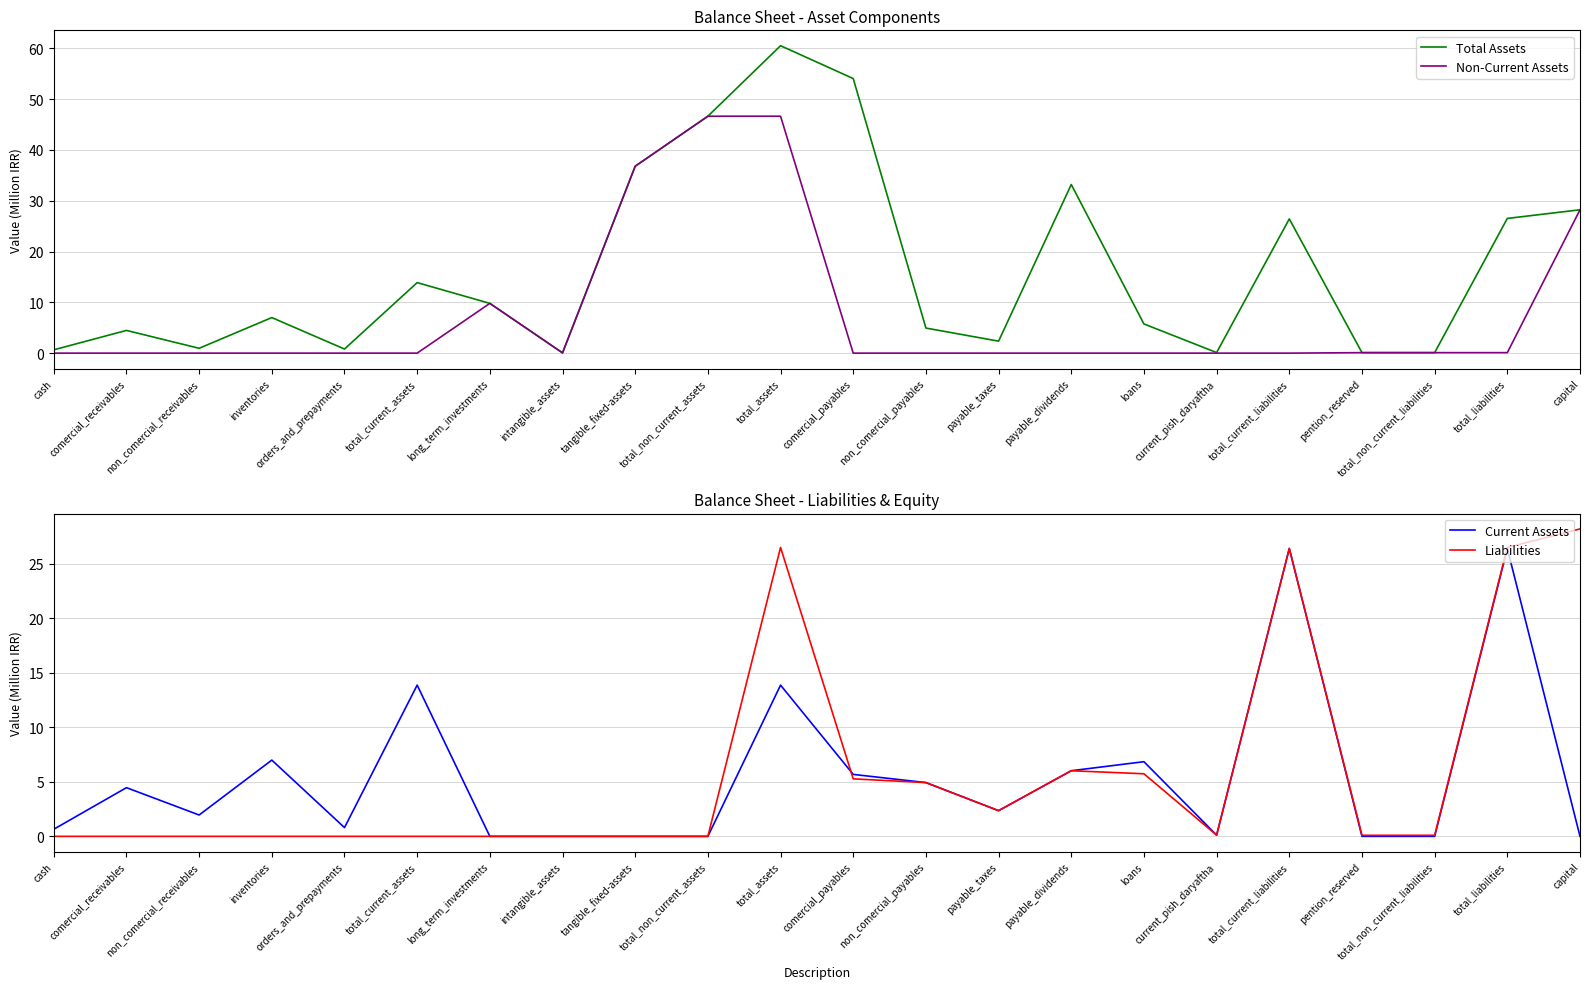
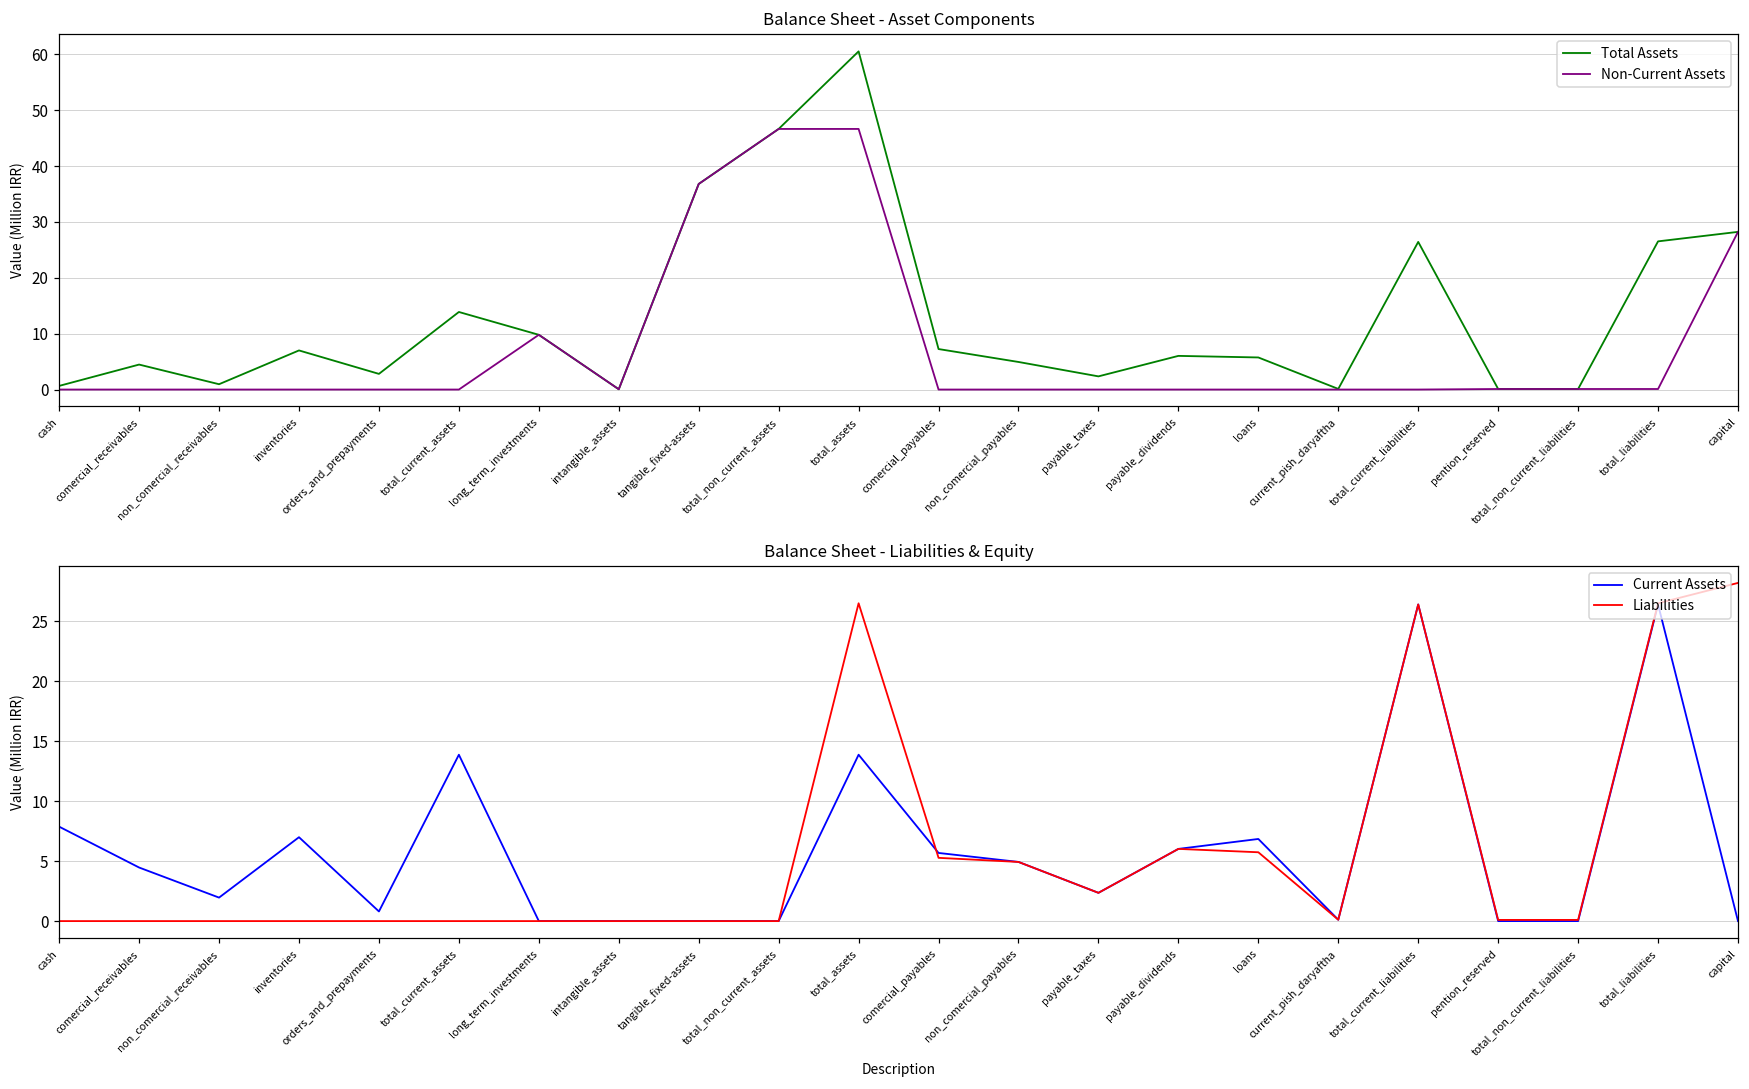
  {
    "Balance Sheet - Asset Components": {
      "Total Assets": {
        "cash": 1,
        "comercial_receivables": 4,
        "non_comercial_receivables": 1,
        "inventories": 7,
-       "orders_and_prepayments": 1,
+       "orders_and_prepayments": 3,
        "total_current_assets": 14,
        "total_assets": 61,
-       "comercial_payables": 54,
+       "comercial_payables": 7,
        "non_comercial_payables": 5,
        "payable_taxes": 2,
-       "payable_dividends": 33,
+       "payable_dividends": 6,
        "loans": 6,
        "total_current_liabilities": 26,
        "total_liabilities": 27
      },
      "Non-Current Assets": {
        "cash": 0,
        "comercial_receivables": 0,
        "non_comercial_receivables": 0,
        "inventories": 0,
        "orders_and_prepayments": 0,
        "total_current_assets": 0,
        "total_assets": 47,
        "comercial_payables": 0,
        "non_comercial_payables": 0,
        "payable_taxes": 0,
        "payable_dividends": 0,
        "loans": 0,
        "total_current_liabilities": 0,
        "total_liabilities": 0
      }
    },
    "Balance Sheet - Liabilities & Equity": {
      "Current Assets": {
-       "cash": 0.7,
+       "cash": 7.9,
        "comercial_receivables": 4.5,
        "non_comercial_receivables": 2.0,
        "inventories": 7.0,
        "orders_and_prepayments": 0.8,
        "total_current_assets": 13.9,
        "total_assets": 13.9,
        "comercial_payables": 5.7,
        "loans": 6.9,
        "capital": 0.0
      },
      "Liabilities": {
        "cash": 0.0,
        "comercial_receivables": 0.0,
        "non_comercial_receivables": 0.0,
        "inventories": 0.0,
        "orders_and_prepayments": 0.0,
        "total_current_assets": 0.0,
        "total_assets": 26.5,
        "comercial_payables": 5.3,
        "loans": 5.7,
        "capital": 28.2
      }
    }
  }
